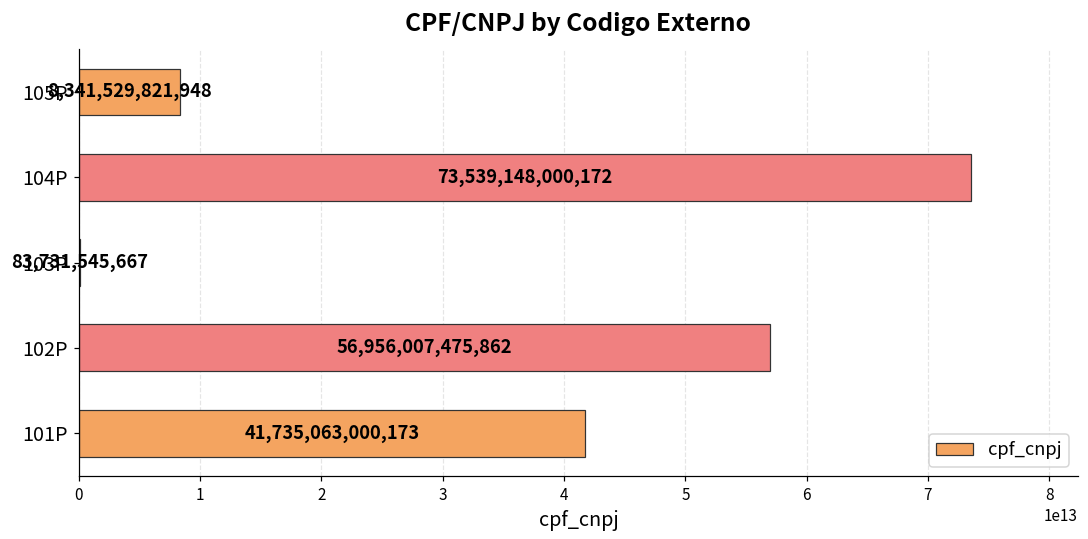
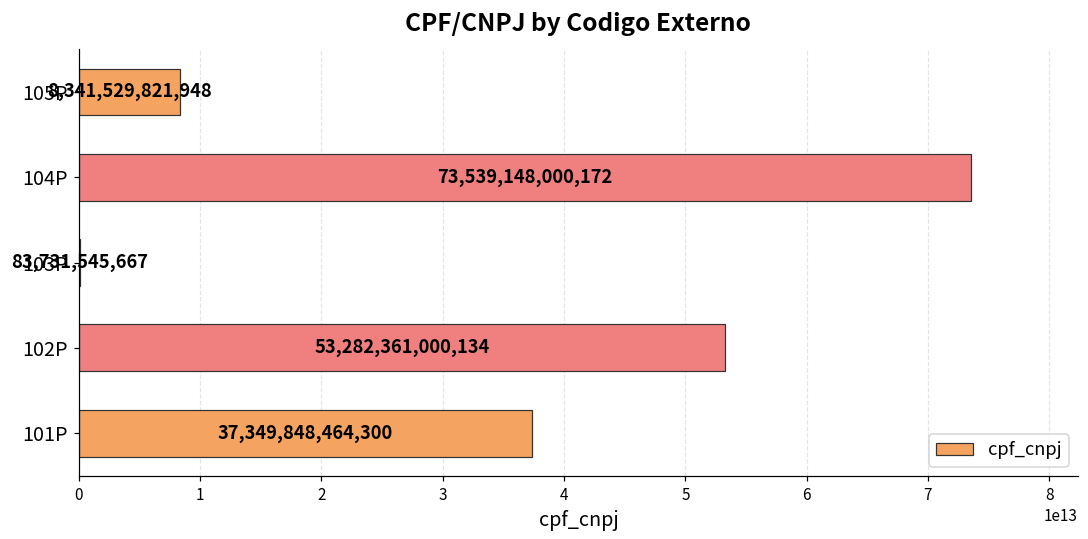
  {
    "105P": "8,341,529,821,948",
    "104P": "73,539,148,000,172",
    "103P": "83,731,545,667",
-   "102P": "56,956,007,475,862",
-   "101P": "41,735,063,000,173"
+   "102P": "53,282,361,000,134",
+   "101P": "37,349,848,464,300"
  }
